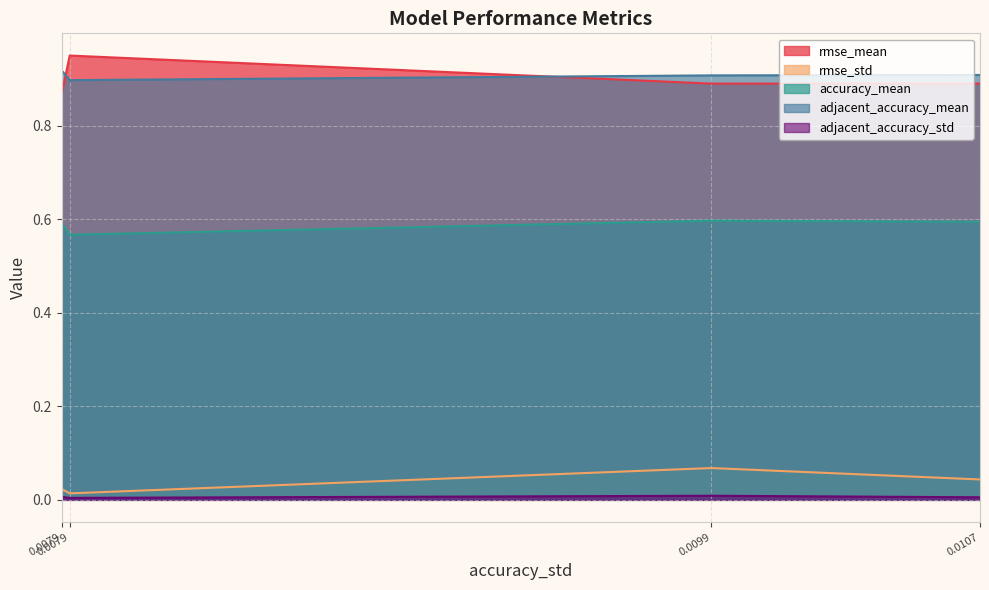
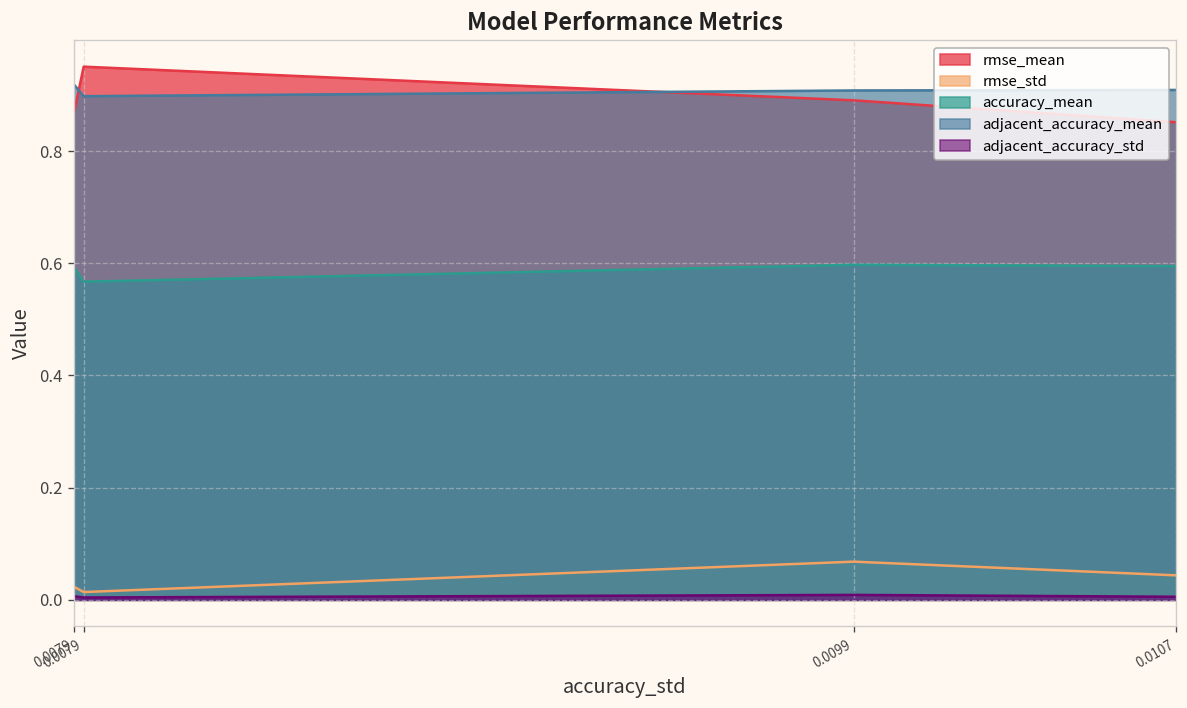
  {
    "rmse_mean": {
      "0.0099": 0.89,
-     "0.0107": 0.89
+     "0.0107": 0.85
    },
    "rmse_std": {
      "0.0099": 0.07,
      "0.0107": 0.04
    },
    "adjacent_accuracy_std": {
      "0.0099": 0.01,
      "0.0107": 0.01
    }
  }
